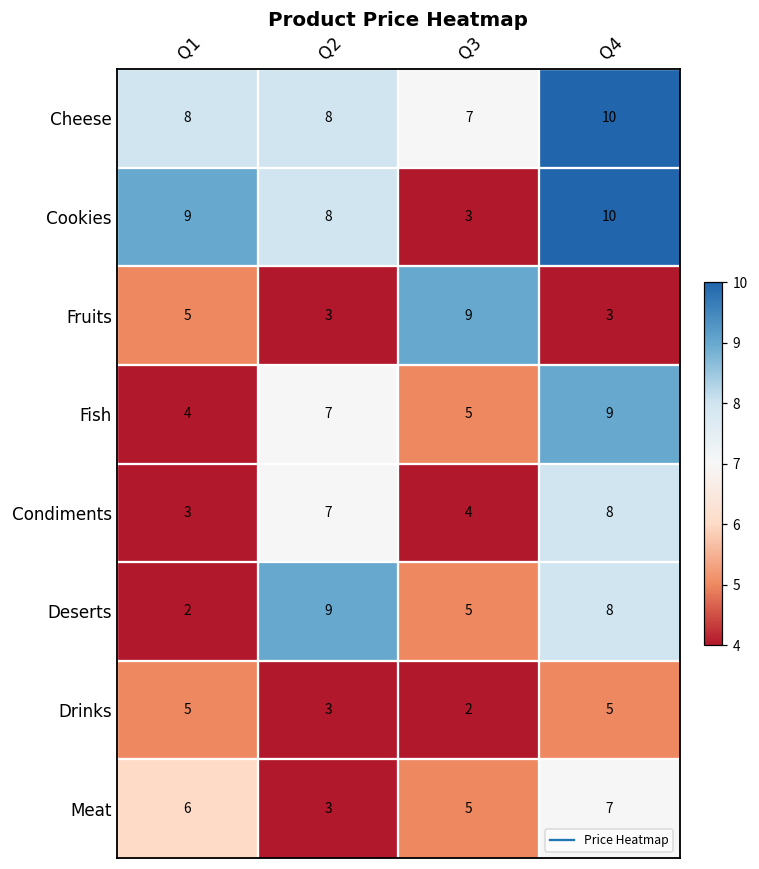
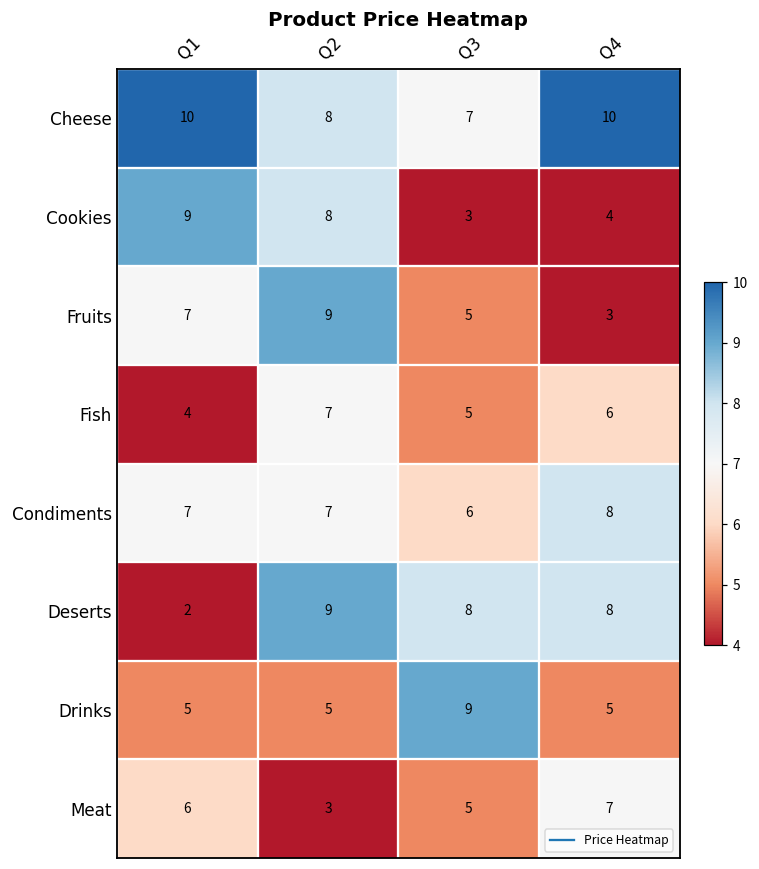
  {
    "Cheese": {
-     "Q1": 8,
+     "Q1": 10,
      "Q2": 8,
      "Q3": 7,
      "Q4": 10
    },
    "Cookies": {
      "Q1": 9,
      "Q2": 8,
      "Q3": 3,
-     "Q4": 10
+     "Q4": 4
    },
    "Fruits": {
-     "Q1": 5,
-     "Q2": 3,
-     "Q3": 9,
+     "Q1": 7,
+     "Q2": 9,
+     "Q3": 5,
      "Q4": 3
    },
    "Fish": {
      "Q1": 4,
      "Q2": 7,
      "Q3": 5,
-     "Q4": 9
+     "Q4": 6
    },
    "Condiments": {
-     "Q1": 3,
+     "Q1": 7,
      "Q2": 7,
-     "Q3": 4,
+     "Q3": 6,
      "Q4": 8
    },
    "Deserts": {
      "Q1": 2,
      "Q2": 9,
-     "Q3": 5,
+     "Q3": 8,
      "Q4": 8
    },
    "Drinks": {
      "Q1": 5,
-     "Q2": 3,
-     "Q3": 2,
+     "Q2": 5,
+     "Q3": 9,
      "Q4": 5
    },
    "Meat": {
      "Q1": 6,
      "Q2": 3,
      "Q3": 5,
      "Q4": 7
    }
  }
